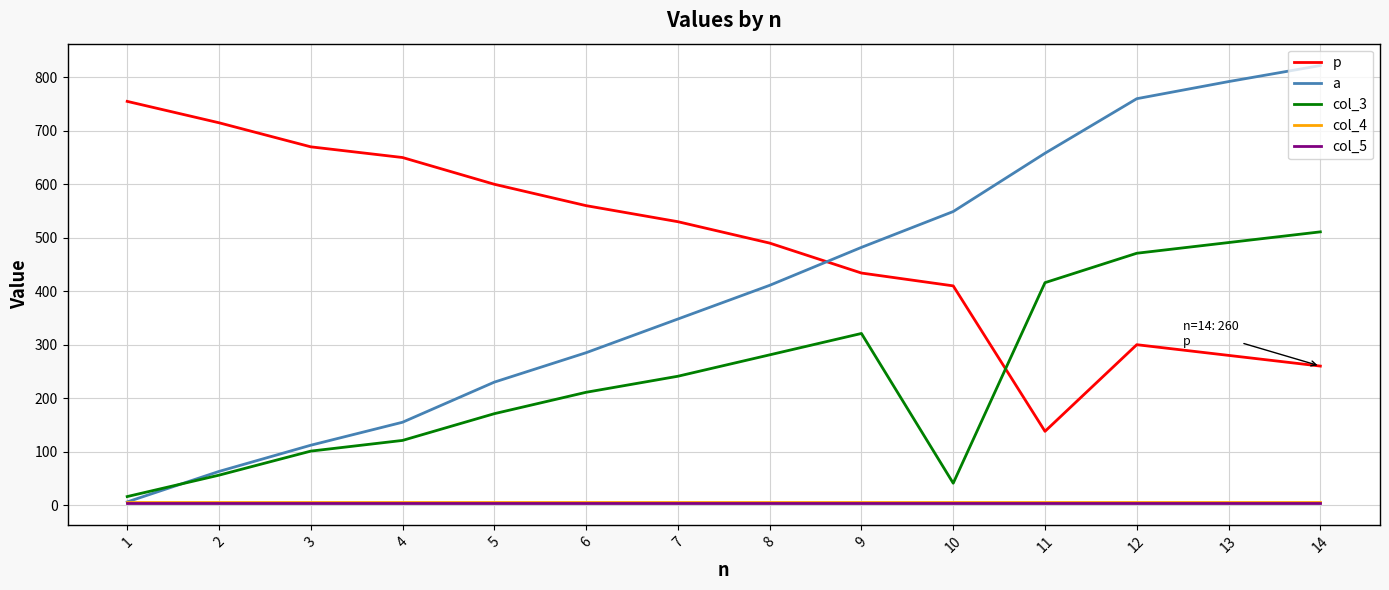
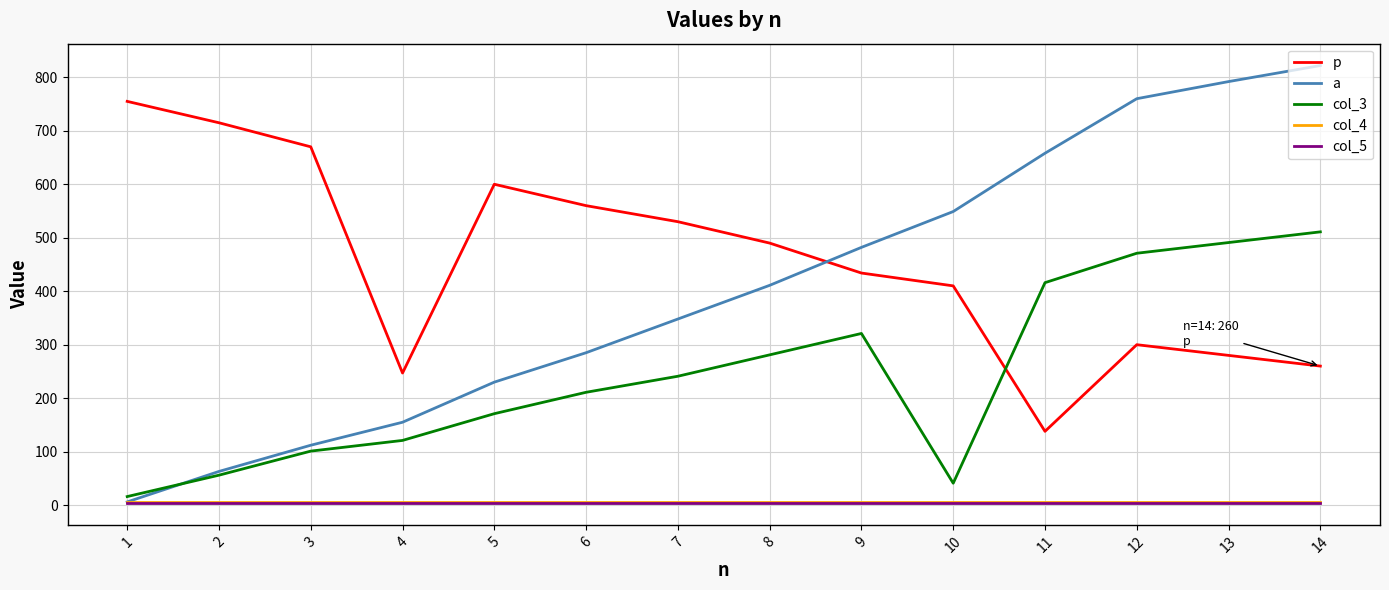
  {
    "p": {
      "1": 760,
      "2": 720,
      "3": 670,
-     "4": 650,
+     "4": 250,
      "5": 600,
      "6": 560,
      "7": 530,
      "8": 490,
      "9": 430,
      "10": 410,
      "11": 140,
      "12": 300,
      "14": 260
    },
    "a": {
      "2": 60,
      "3": 110,
      "4": 160,
      "5": 230,
      "6": 290,
      "7": 350,
      "8": 410,
      "9": 480,
      "10": 550,
      "11": 660,
      "12": 760,
      "13": 790
    },
    "col_3": {
      "1": 20,
      "2": 60,
      "3": 100,
      "4": 120,
      "5": 170,
      "6": 210,
      "7": 240,
      "8": 280,
      "9": 320,
      "10": 40,
      "11": 420,
      "12": 470,
      "13": 490,
      "14": 510
    }
  }
